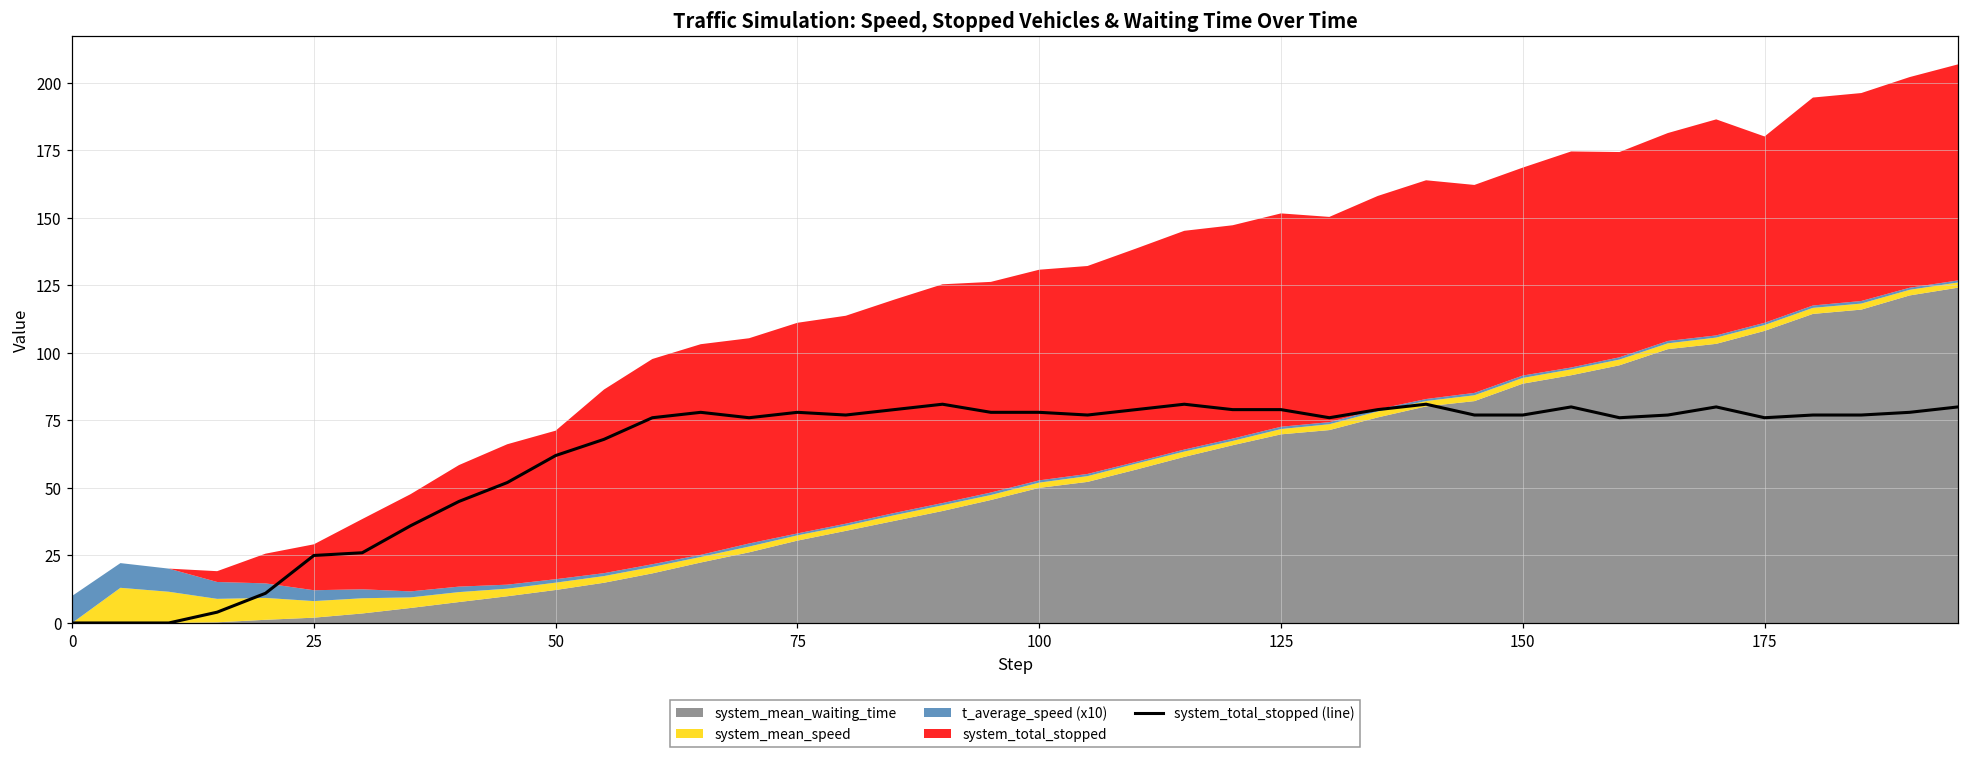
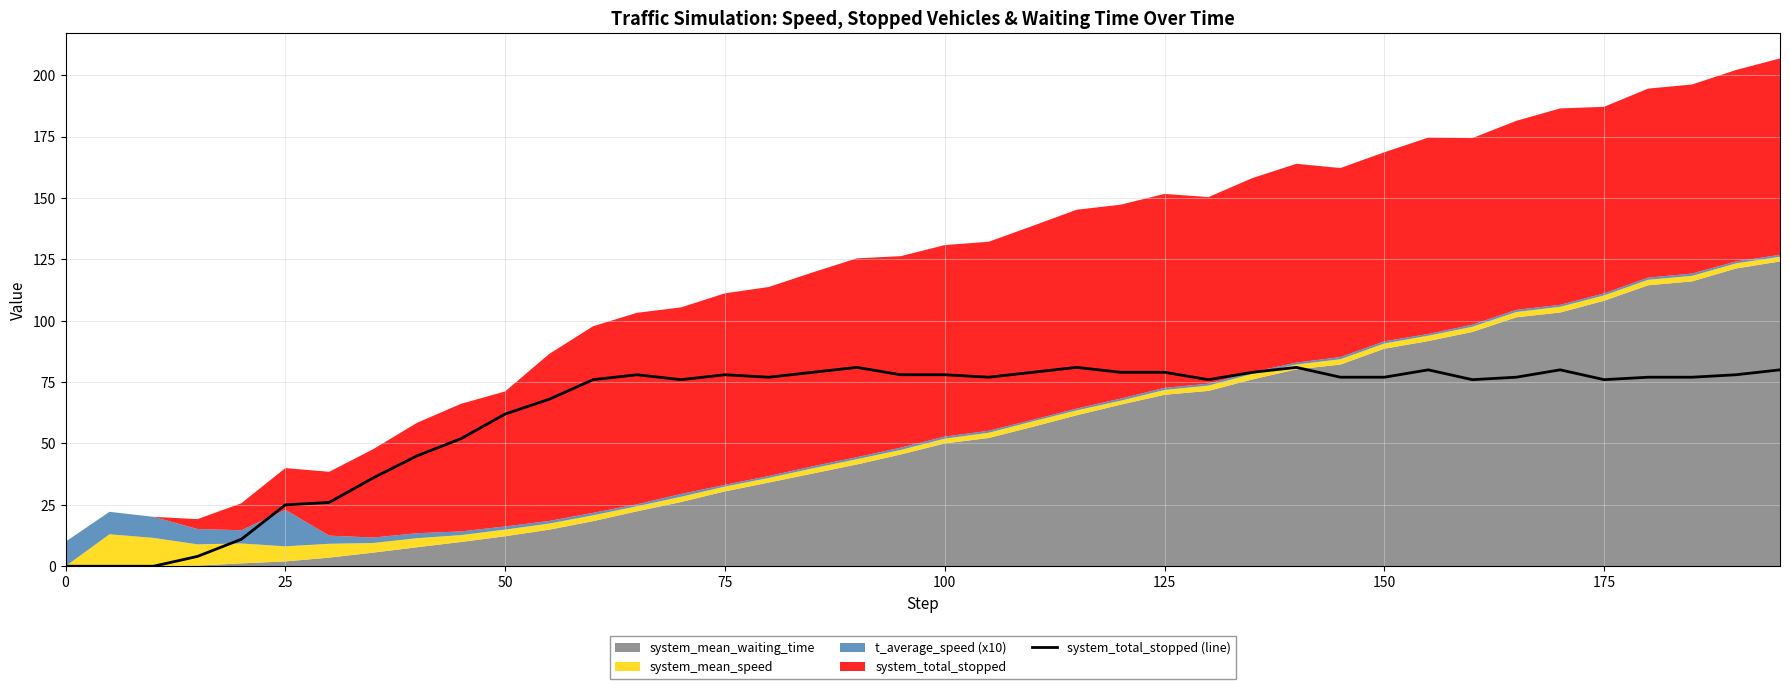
  {
    "system_total_stopped (line)": {
      "25": 25,
      "50": 62,
      "75": 78,
      "100": 78,
      "125": 79,
      "150": 77,
      "175": 76
    },
    "system_mean_waiting_time": {
      "25": 2,
      "50": 12,
      "75": 30,
      "100": 50,
      "125": 70,
      "150": 89,
      "175": 108
    },
    "system_mean_speed": {
      "25": 6,
      "50": 3
    },
    "t_average_speed (x10)": {
-     "25": 4,
+     "25": 15,
      "50": 1
    },
    "system_total_stopped": {
      "25": 17,
      "50": 55,
      "75": 78,
      "100": 78,
      "125": 79,
      "150": 77,
-     "175": 69
+     "175": 76
    }
  }
